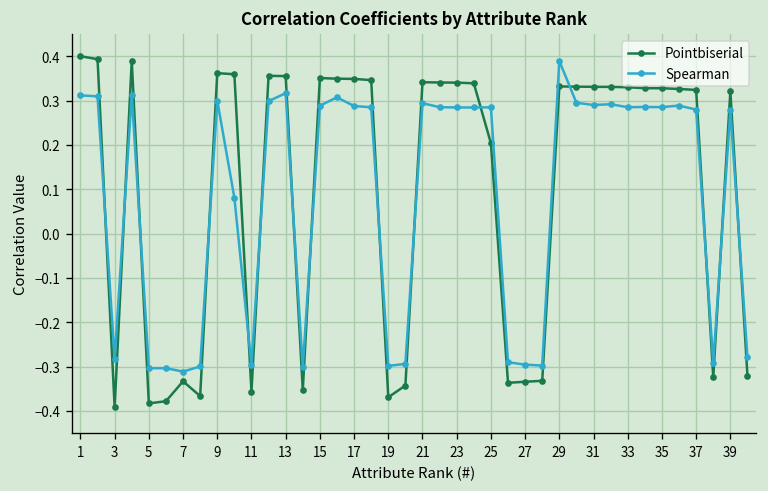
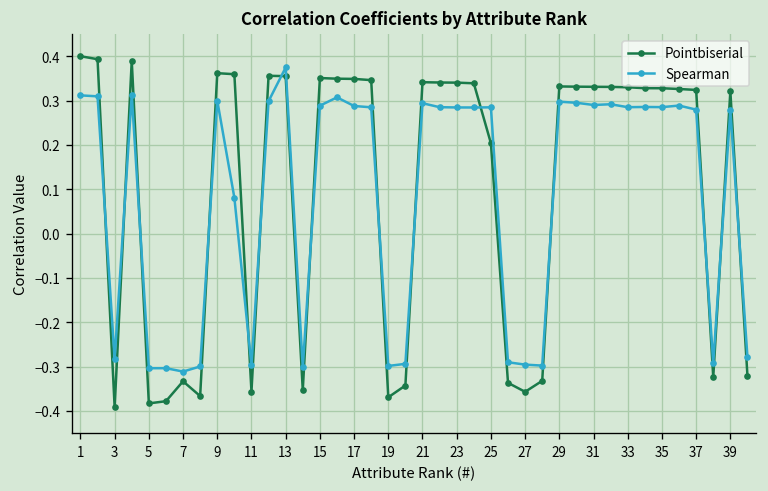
  {
    "Pointbiserial": {
      "1": 0.40,
      "3": -0.39,
      "5": -0.38,
      "7": -0.33,
      "9": 0.36,
      "11": -0.36,
      "13": 0.36,
      "15": 0.35,
      "17": 0.35,
      "19": -0.37,
      "21": 0.34,
      "23": 0.34,
      "25": 0.20,
-     "27": -0.33,
+     "27": -0.36,
      "29": 0.33,
      "31": 0.33,
      "33": 0.33,
      "35": 0.33,
      "37": 0.32,
      "39": 0.32
    },
    "Spearman": {
      "1": 0.31,
      "3": -0.28,
      "5": -0.30,
      "7": -0.31,
      "9": 0.30,
      "11": -0.30,
-     "13": 0.32,
+     "13": 0.37,
      "15": 0.29,
      "17": 0.29,
      "19": -0.30,
      "21": 0.29,
      "23": 0.28,
      "25": 0.28,
      "27": -0.30,
-     "29": 0.39,
+     "29": 0.30,
      "31": 0.29,
      "33": 0.29,
      "35": 0.29,
      "37": 0.28,
      "39": 0.28
    }
  }
